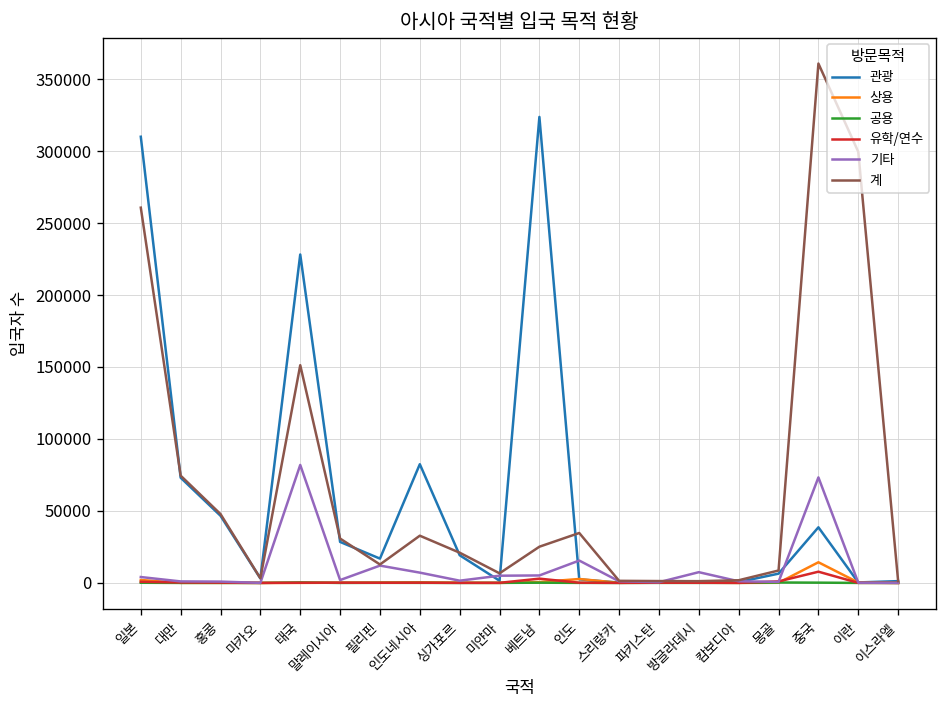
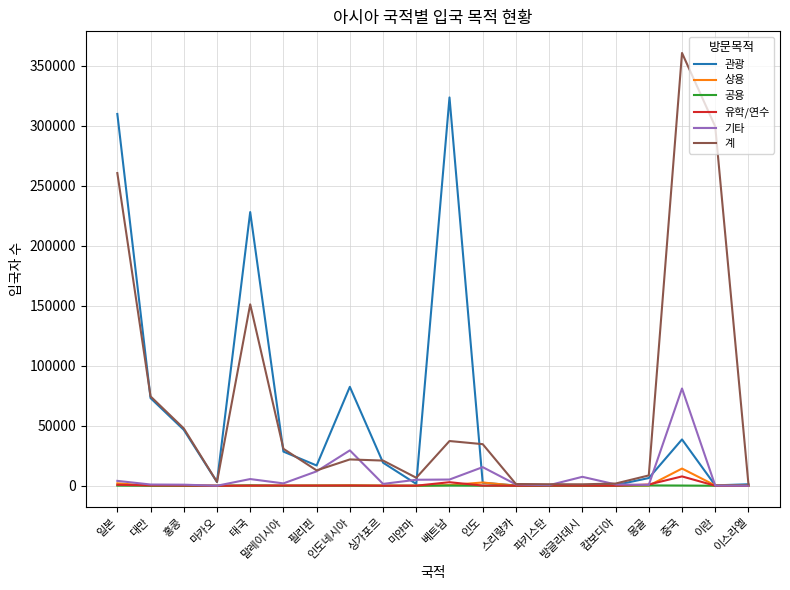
  {
    "관광": {
      "일본": 310000,
      "태국": 228000,
      "말레이시아": 28000,
      "필리핀": 17000,
      "인도네시아": 82000,
      "베트남": 324000,
      "몽골": 6000,
      "중국": 39000
    },
    "상용": {
      "중국": 14000
    },
    "공용": {
      "중국": 0
    },
    "유학/연수": {
      "베트남": 3000,
      "중국": 8000
    },
    "기타": {
-     "태국": 82000,
-     "인도네시아": 7000,
+     "태국": 6000,
+     "인도네시아": 30000,
      "베트남": 5000,
      "인도": 16000,
      "방글라데시": 7000,
-     "중국": 73000
+     "중국": 81000
    },
    "계": {
      "일본": 261000,
      "태국": 151000,
      "말레이시아": 31000,
-     "인도네시아": 33000,
-     "베트남": 25000,
+     "인도네시아": 22000,
+     "베트남": 37000,
      "인도": 35000,
      "몽골": 9000,
      "중국": 361000
    }
  }
